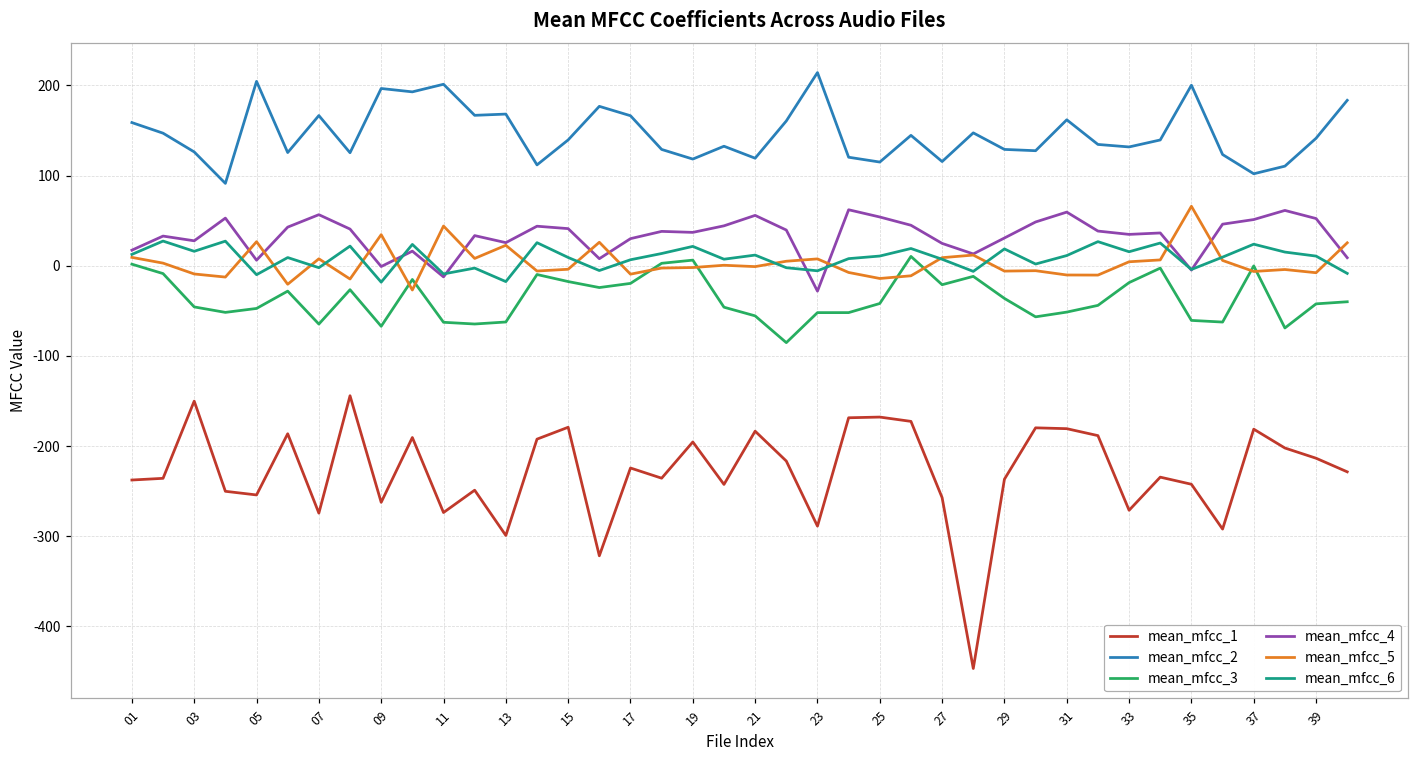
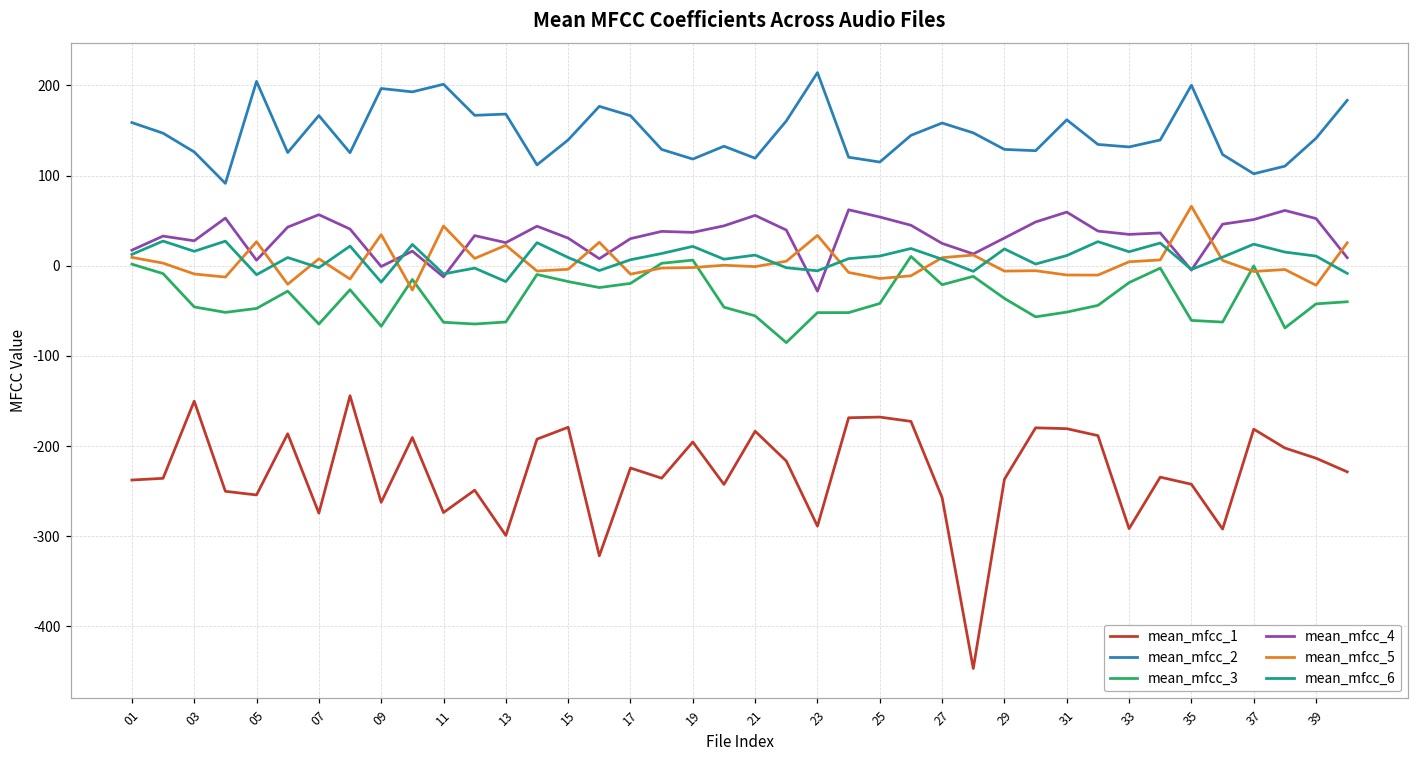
  {
    "mean_mfcc_1": {
      "01": -240,
      "03": -150,
      "05": -250,
      "07": -270,
      "09": -260,
      "11": -270,
      "13": -300,
      "15": -180,
      "17": -220,
      "19": -200,
      "21": -180,
      "23": -290,
      "25": -170,
      "27": -260,
      "29": -240,
      "31": -180,
-     "33": -270,
+     "33": -290,
      "35": -240,
      "37": -180,
      "39": -210
    },
    "mean_mfcc_2": {
      "01": 160,
      "03": 130,
      "05": 200,
      "07": 170,
      "09": 200,
      "11": 200,
      "13": 170,
      "15": 140,
      "17": 170,
      "19": 120,
      "21": 120,
      "23": 210,
      "25": 120,
-     "27": 120,
+     "27": 160,
      "29": 130,
      "31": 160,
      "33": 130,
      "35": 200,
      "37": 100,
      "39": 140
    },
    "mean_mfcc_4": {
      "01": 20,
      "03": 30,
      "05": 10,
      "07": 60,
      "09": 0,
      "11": -10,
-     "15": 40,
+     "15": 30,
      "17": 30,
      "19": 40,
      "21": 60,
      "23": -30,
      "25": 50,
      "27": 20,
      "29": 30,
      "31": 60,
      "33": 30,
      "37": 50,
      "39": 50
    },
    "mean_mfcc_5": {
      "01": 10,
      "03": -10,
      "05": 30,
      "07": 10,
      "09": 30,
      "11": 40,
      "15": 0,
      "17": -10,
      "19": 0,
      "21": 0,
-     "23": 10,
+     "23": 30,
      "25": -10,
      "29": -10,
      "31": -10,
      "33": 0,
      "35": 70,
      "37": -10,
-     "39": -10
+     "39": -20
    }
  }
